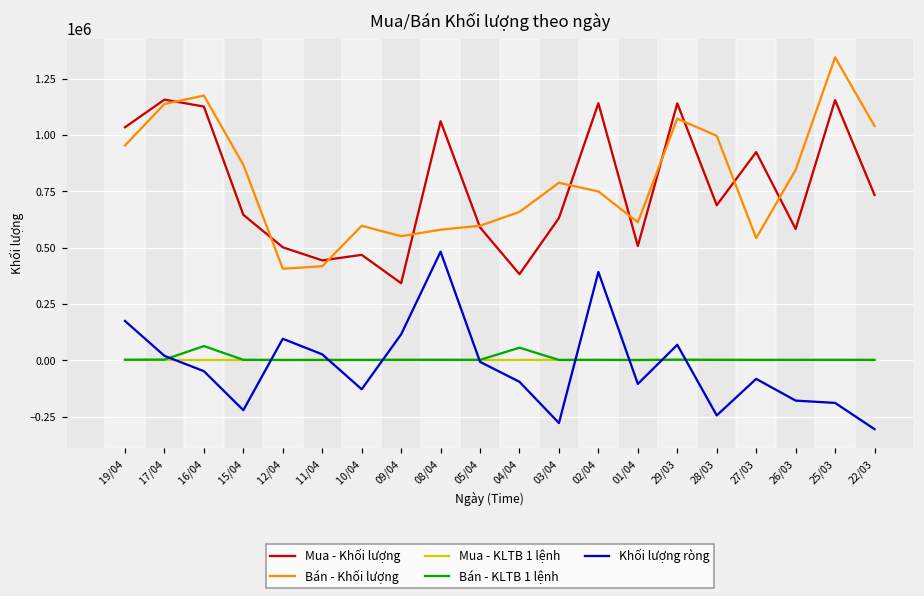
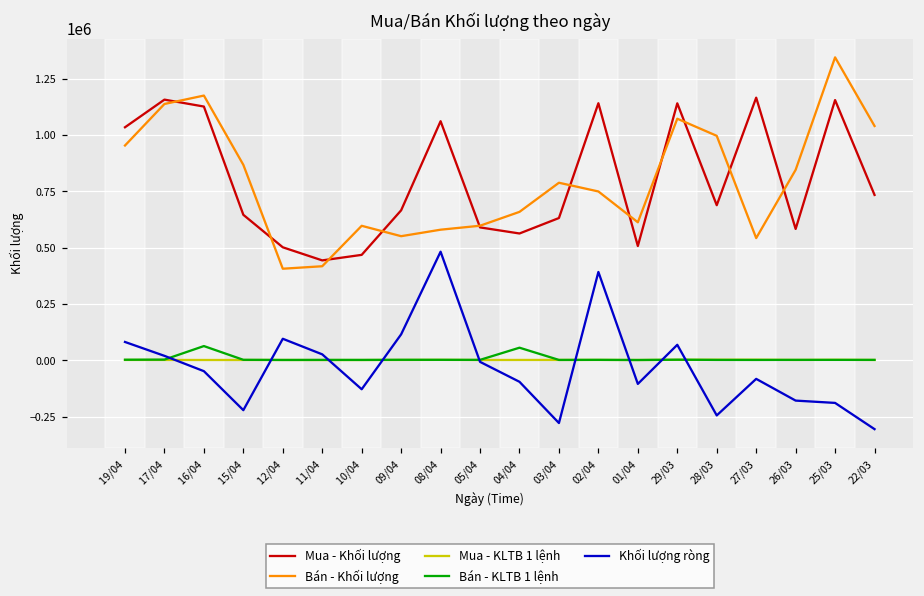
  {
    "Mua - Khối lượng": {
      "19/04": 1030000,
      "17/04": 1160000,
      "16/04": 1130000,
      "15/04": 650000,
      "12/04": 500000,
      "11/04": 440000,
      "10/04": 470000,
-     "09/04": 340000,
+     "09/04": 670000,
      "08/04": 1060000,
-     "04/04": 380000,
+     "04/04": 560000,
      "03/04": 630000,
      "02/04": 1140000,
      "01/04": 510000,
      "29/03": 1140000,
      "28/03": 690000,
-     "27/03": 920000,
+     "27/03": 1170000,
      "26/03": 580000,
      "25/03": 1150000,
      "22/03": 730000
    },
    "Bán - Khối lượng": {
      "19/04": 950000,
      "17/04": 1140000,
      "16/04": 1170000,
      "15/04": 870000,
      "12/04": 410000,
      "11/04": 420000,
      "10/04": 600000,
      "09/04": 550000,
      "08/04": 580000,
      "04/04": 660000,
      "03/04": 790000,
      "02/04": 750000,
      "01/04": 610000,
      "29/03": 1070000,
      "28/03": 1000000,
      "27/03": 540000,
      "26/03": 840000,
      "25/03": 1340000,
      "22/03": 1040000
    },
    "Mua - KLTB 1 lệnh": {
      "16/04": 0,
      "04/04": 0
    },
    "Bán - KLTB 1 lệnh": {
      "16/04": 60000,
      "04/04": 60000
    },
    "Khối lượng ròng": {
-     "19/04": 170000,
+     "19/04": 80000,
      "17/04": 20000,
      "16/04": -50000,
      "15/04": -220000,
      "12/04": 100000,
      "11/04": 30000,
      "10/04": -130000,
      "09/04": 110000,
      "08/04": 480000,
      "04/04": -100000,
      "03/04": -280000,
      "02/04": 390000,
      "01/04": -110000,
      "29/03": 70000,
      "28/03": -250000,
      "27/03": -80000,
      "26/03": -180000,
      "25/03": -190000,
      "22/03": -310000
    }
  }
